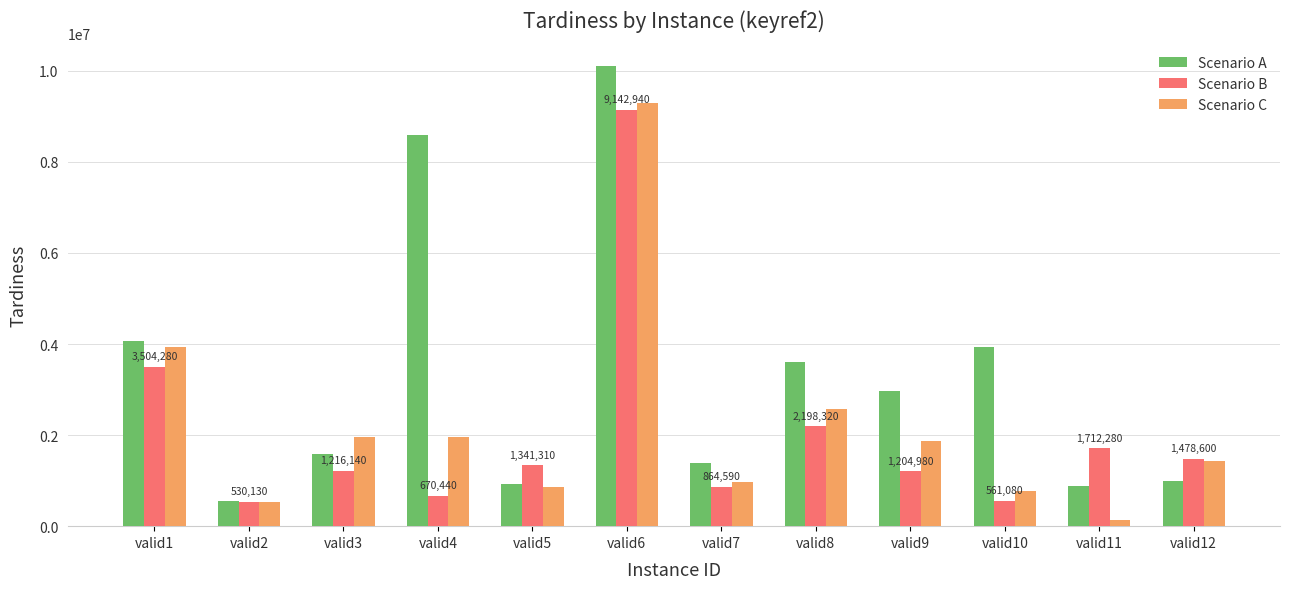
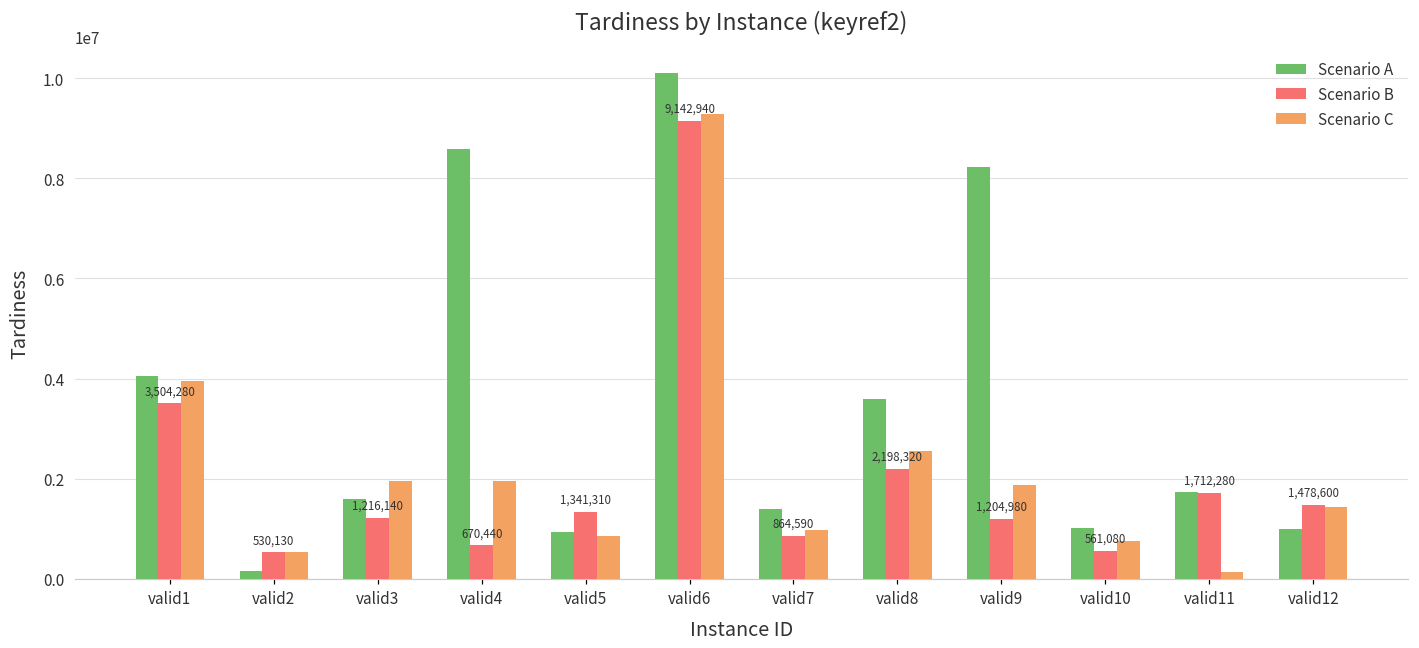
  {
    "Scenario A": {
      "valid1": 4100000,
-     "valid2": 600000,
+     "valid2": 200000,
      "valid4": 8600000,
      "valid5": 900000,
      "valid6": 10100000,
      "valid7": 1400000,
      "valid8": 3600000,
-     "valid9": 3000000,
-     "valid10": 3900000,
-     "valid11": 900000,
+     "valid9": 8200000,
+     "valid10": 1000000,
+     "valid11": 1700000,
      "valid12": 1000000
    }
  }
